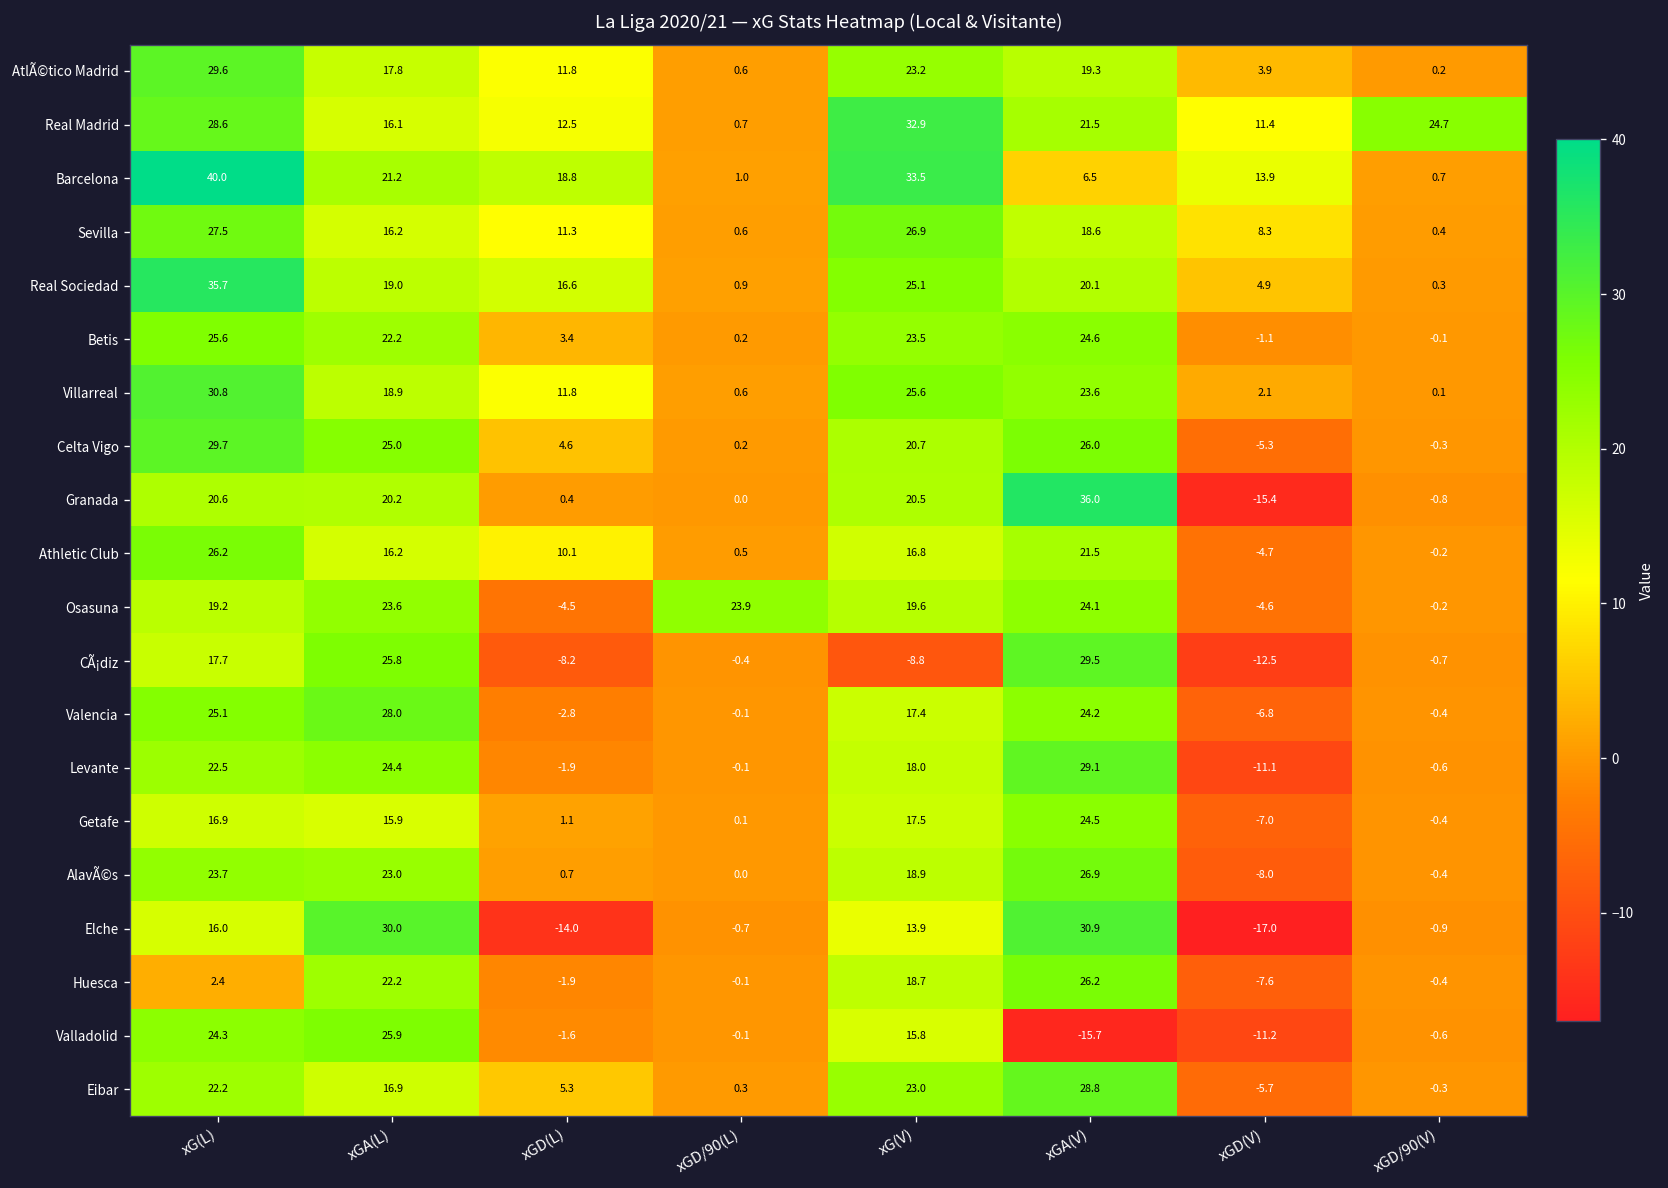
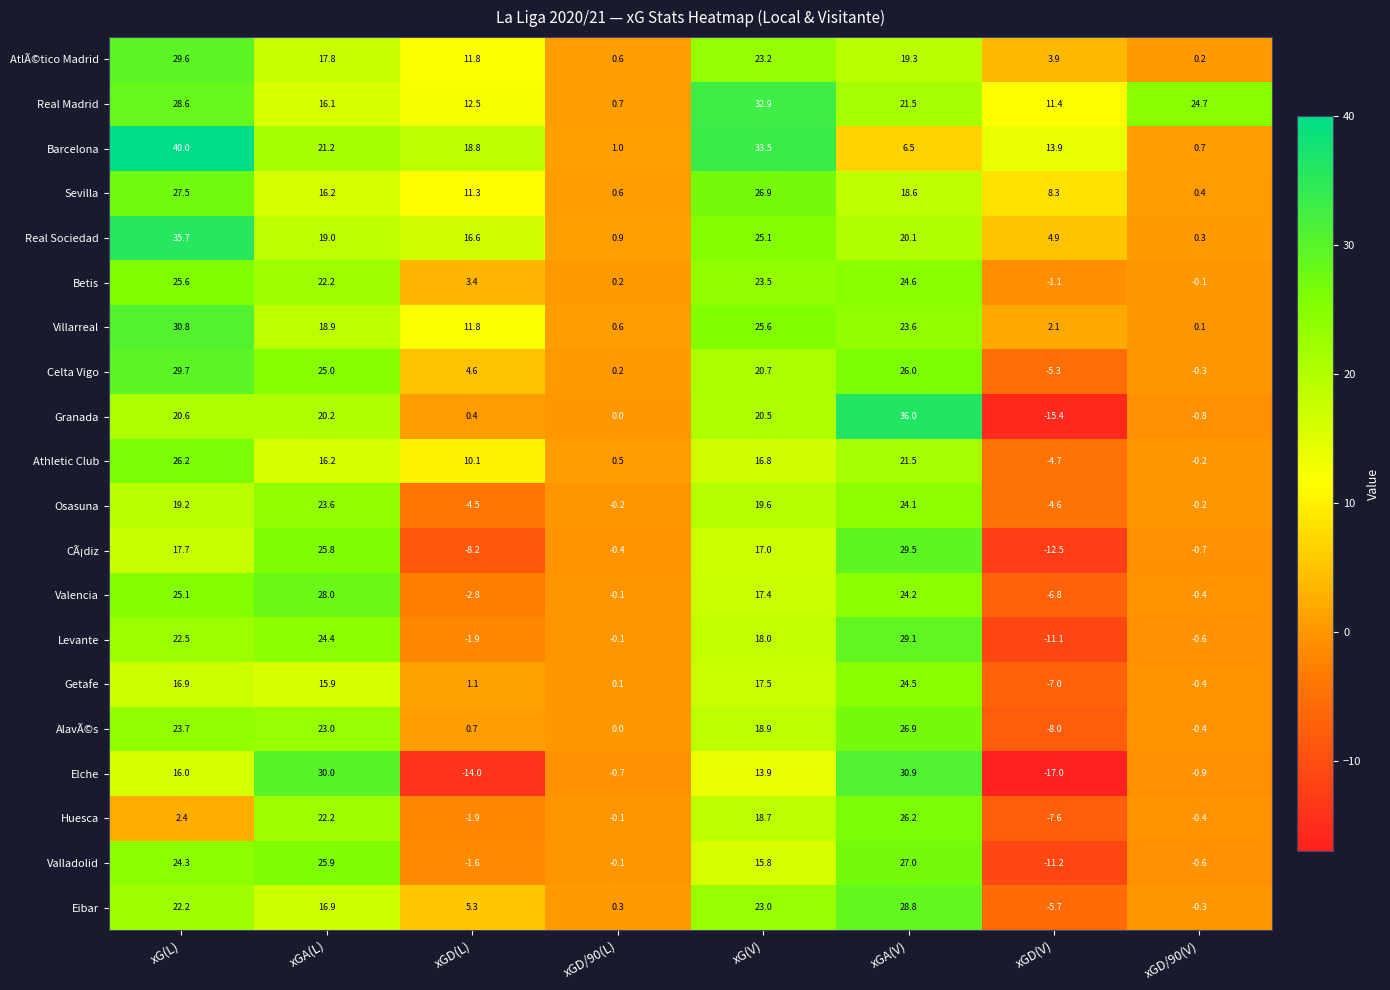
  {
    "AtlÃ©tico Madrid": {
      "xG(L)": 29.6,
      "xGA(L)": 17.8,
      "xGD(L)": 11.8,
      "xGD/90(L)": 0.6,
      "xG(V)": 23.2,
      "xGA(V)": 19.3,
      "xGD(V)": 3.9,
      "xGD/90(V)": 0.2
    },
    "Real Madrid": {
      "xG(L)": 28.6,
      "xGA(L)": 16.1,
      "xGD(L)": 12.5,
      "xGD/90(L)": 0.7,
      "xG(V)": 32.9,
      "xGA(V)": 21.5,
      "xGD(V)": 11.4,
      "xGD/90(V)": 24.7
    },
    "Barcelona": {
      "xG(L)": 40.0,
      "xGA(L)": 21.2,
      "xGD(L)": 18.8,
      "xGD/90(L)": 1.0,
      "xG(V)": 33.5,
      "xGA(V)": 6.5,
      "xGD(V)": 13.9,
      "xGD/90(V)": 0.7
    },
    "Sevilla": {
      "xG(L)": 27.5,
      "xGA(L)": 16.2,
      "xGD(L)": 11.3,
      "xGD/90(L)": 0.6,
      "xG(V)": 26.9,
      "xGA(V)": 18.6,
      "xGD(V)": 8.3,
      "xGD/90(V)": 0.4
    },
    "Real Sociedad": {
      "xG(L)": 35.7,
      "xGA(L)": 19.0,
      "xGD(L)": 16.6,
      "xGD/90(L)": 0.9,
      "xG(V)": 25.1,
      "xGA(V)": 20.1,
      "xGD(V)": 4.9,
      "xGD/90(V)": 0.3
    },
    "Betis": {
      "xG(L)": 25.6,
      "xGA(L)": 22.2,
      "xGD(L)": 3.4,
      "xGD/90(L)": 0.2,
      "xG(V)": 23.5,
      "xGA(V)": 24.6,
      "xGD(V)": -1.1,
      "xGD/90(V)": -0.1
    },
    "Villarreal": {
      "xG(L)": 30.8,
      "xGA(L)": 18.9,
      "xGD(L)": 11.8,
      "xGD/90(L)": 0.6,
      "xG(V)": 25.6,
      "xGA(V)": 23.6,
      "xGD(V)": 2.1,
      "xGD/90(V)": 0.1
    },
    "Celta Vigo": {
      "xG(L)": 29.7,
      "xGA(L)": 25.0,
      "xGD(L)": 4.6,
      "xGD/90(L)": 0.2,
      "xG(V)": 20.7,
      "xGA(V)": 26.0,
      "xGD(V)": -5.3,
      "xGD/90(V)": -0.3
    },
    "Granada": {
      "xG(L)": 20.6,
      "xGA(L)": 20.2,
      "xGD(L)": 0.4,
      "xGD/90(L)": 0.0,
      "xG(V)": 20.5,
      "xGA(V)": 36.0,
      "xGD(V)": -15.4,
      "xGD/90(V)": -0.8
    },
    "Athletic Club": {
      "xG(L)": 26.2,
      "xGA(L)": 16.2,
      "xGD(L)": 10.1,
      "xGD/90(L)": 0.5,
      "xG(V)": 16.8,
      "xGA(V)": 21.5,
      "xGD(V)": -4.7,
      "xGD/90(V)": -0.2
    },
    "Osasuna": {
      "xG(L)": 19.2,
      "xGA(L)": 23.6,
      "xGD(L)": -4.5,
-     "xGD/90(L)": 23.9,
+     "xGD/90(L)": -0.2,
      "xG(V)": 19.6,
      "xGA(V)": 24.1,
      "xGD(V)": -4.6,
      "xGD/90(V)": -0.2
    },
    "CÃ¡diz": {
      "xG(L)": 17.7,
      "xGA(L)": 25.8,
      "xGD(L)": -8.2,
      "xGD/90(L)": -0.4,
-     "xG(V)": -8.8,
+     "xG(V)": 17.0,
      "xGA(V)": 29.5,
      "xGD(V)": -12.5,
      "xGD/90(V)": -0.7
    },
    "Valencia": {
      "xG(L)": 25.1,
      "xGA(L)": 28.0,
      "xGD(L)": -2.8,
      "xGD/90(L)": -0.1,
      "xG(V)": 17.4,
      "xGA(V)": 24.2,
      "xGD(V)": -6.8,
      "xGD/90(V)": -0.4
    },
    "Levante": {
      "xG(L)": 22.5,
      "xGA(L)": 24.4,
      "xGD(L)": -1.9,
      "xGD/90(L)": -0.1,
      "xG(V)": 18.0,
      "xGA(V)": 29.1,
      "xGD(V)": -11.1,
      "xGD/90(V)": -0.6
    },
    "Getafe": {
      "xG(L)": 16.9,
      "xGA(L)": 15.9,
      "xGD(L)": 1.1,
      "xGD/90(L)": 0.1,
      "xG(V)": 17.5,
      "xGA(V)": 24.5,
      "xGD(V)": -7.0,
      "xGD/90(V)": -0.4
    },
    "AlavÃ©s": {
      "xG(L)": 23.7,
      "xGA(L)": 23.0,
      "xGD(L)": 0.7,
      "xGD/90(L)": 0.0,
      "xG(V)": 18.9,
      "xGA(V)": 26.9,
      "xGD(V)": -8.0,
      "xGD/90(V)": -0.4
    },
    "Elche": {
      "xG(L)": 16.0,
      "xGA(L)": 30.0,
      "xGD(L)": -14.0,
      "xGD/90(L)": -0.7,
      "xG(V)": 13.9,
      "xGA(V)": 30.9,
      "xGD(V)": -17.0,
      "xGD/90(V)": -0.9
    },
    "Huesca": {
      "xG(L)": 2.4,
      "xGA(L)": 22.2,
      "xGD(L)": -1.9,
      "xGD/90(L)": -0.1,
      "xG(V)": 18.7,
      "xGA(V)": 26.2,
      "xGD(V)": -7.6,
      "xGD/90(V)": -0.4
    },
    "Valladolid": {
      "xG(L)": 24.3,
      "xGA(L)": 25.9,
      "xGD(L)": -1.6,
      "xGD/90(L)": -0.1,
      "xG(V)": 15.8,
-     "xGA(V)": -15.7,
+     "xGA(V)": 27.0,
      "xGD(V)": -11.2,
      "xGD/90(V)": -0.6
    },
    "Eibar": {
      "xG(L)": 22.2,
      "xGA(L)": 16.9,
      "xGD(L)": 5.3,
      "xGD/90(L)": 0.3,
      "xG(V)": 23.0,
      "xGA(V)": 28.8,
      "xGD(V)": -5.7,
      "xGD/90(V)": -0.3
    }
  }
